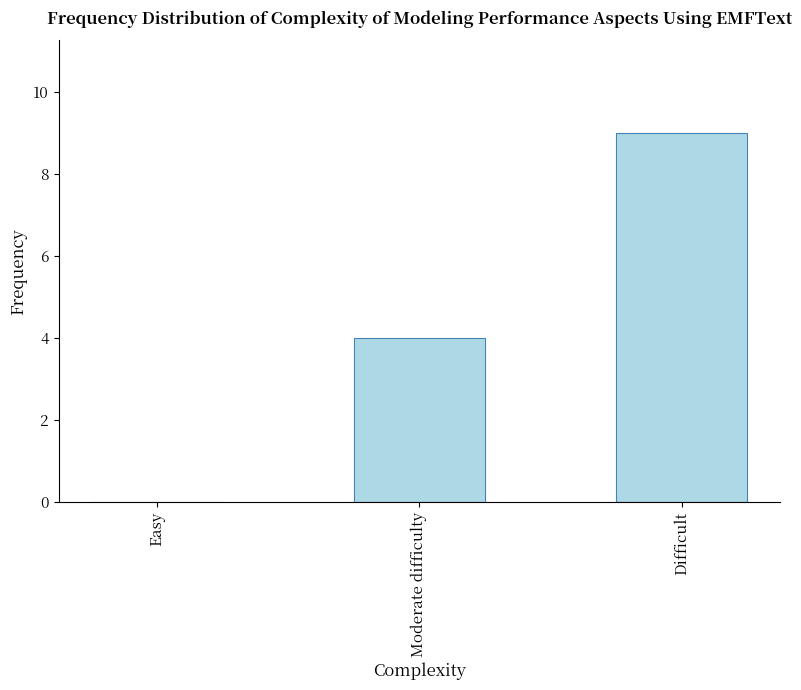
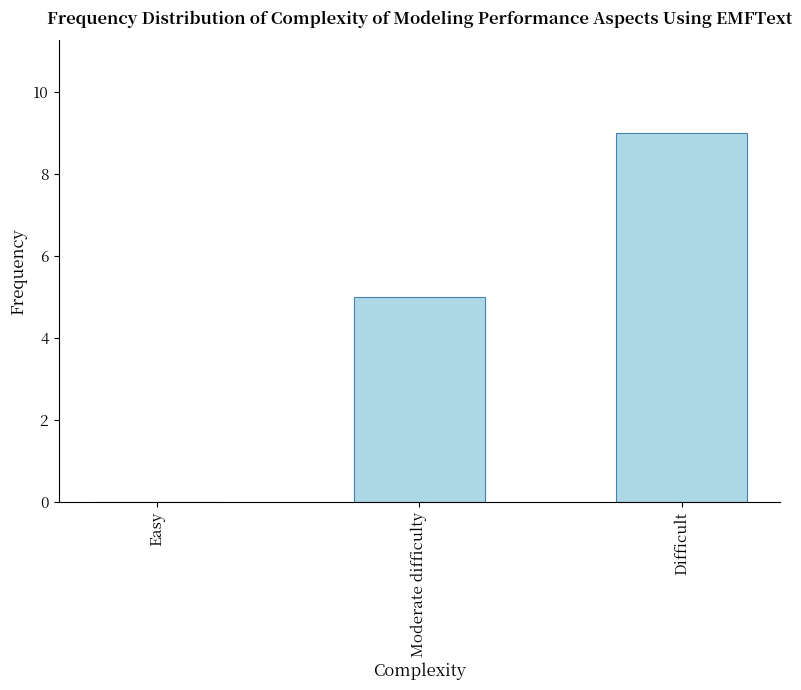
  {
    "Easy": 0,
-   "Moderate difficulty": 4,
+   "Moderate difficulty": 5,
    "Difficult": 9
  }
